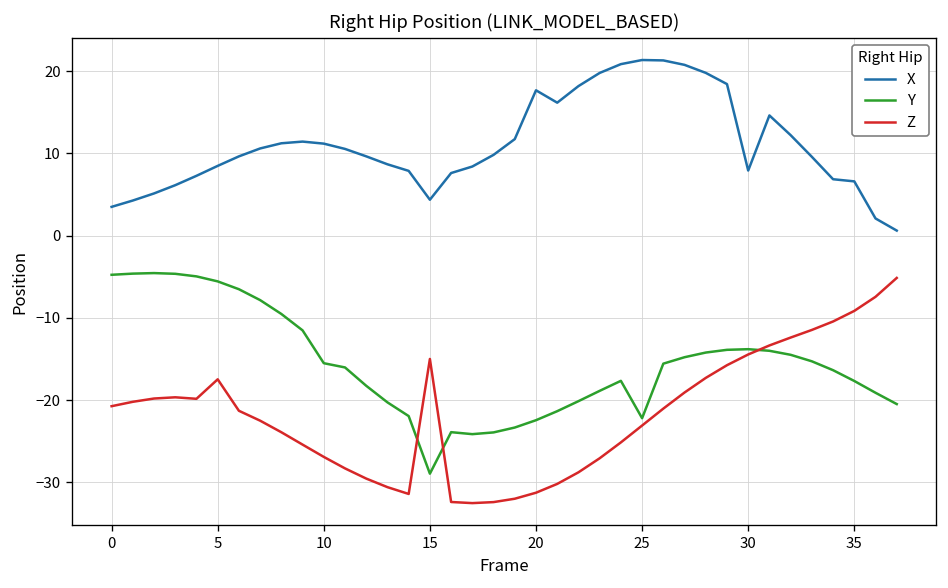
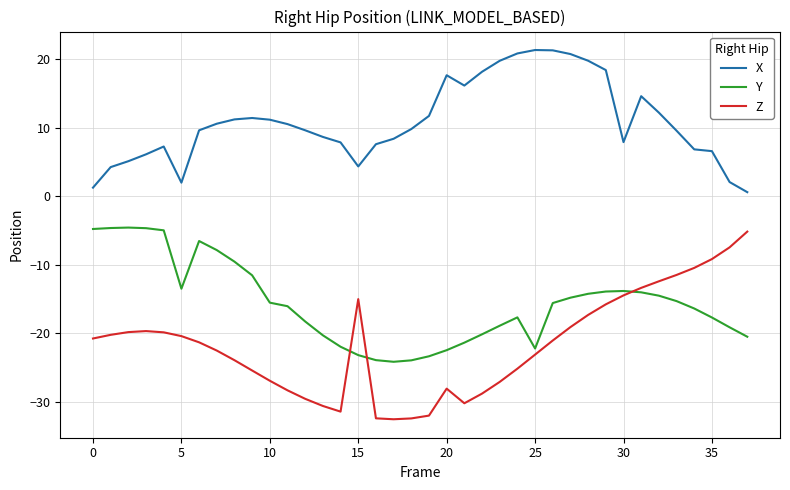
  {
    "X": {
-     "0": 3,
-     "5": 8,
+     "0": 1,
+     "5": 2,
      "10": 11,
      "15": 4,
      "20": 18,
      "25": 21,
      "30": 8,
      "35": 7
    },
    "Y": {
      "0": -5,
-     "5": -6,
+     "5": -13,
      "10": -16,
-     "15": -29,
+     "15": -23,
      "20": -22,
      "25": -22,
      "30": -14,
      "35": -18
    },
    "Z": {
      "0": -21,
-     "5": -17,
+     "5": -20,
      "10": -27,
      "15": -15,
-     "20": -31,
+     "20": -28,
      "25": -23,
      "30": -14,
      "35": -9
    }
  }
